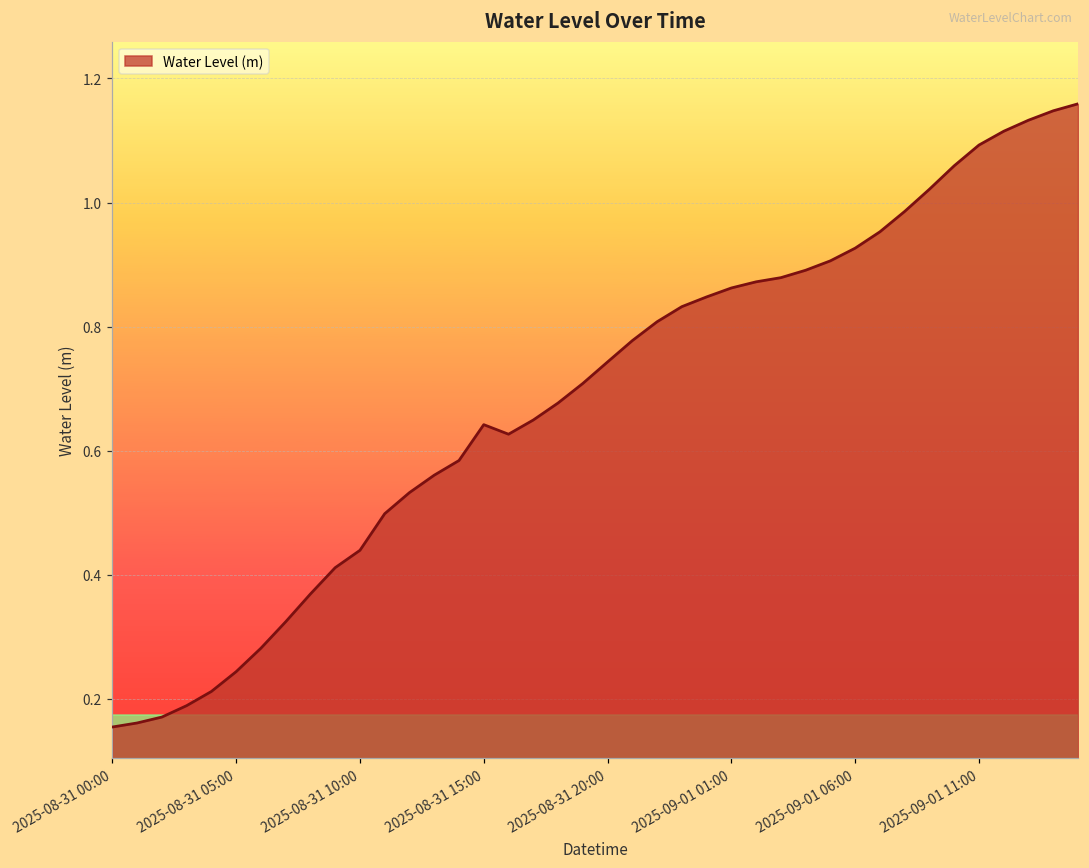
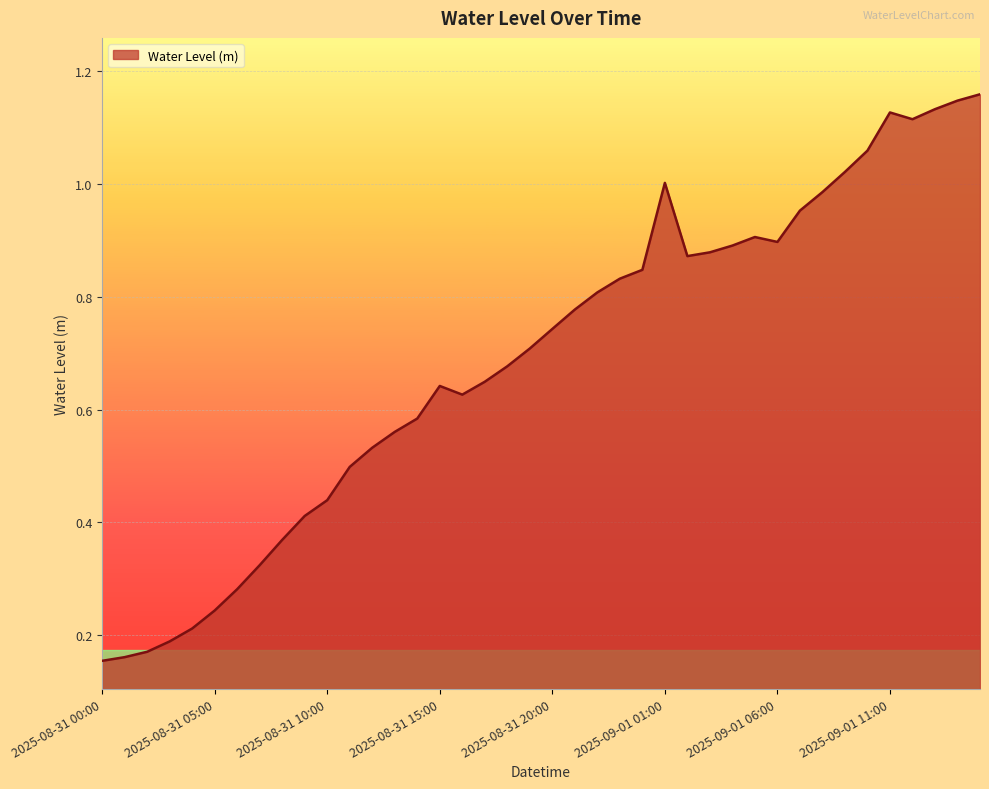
  {
    "2025-08-31 05:00": 0.24,
    "2025-08-31 10:00": 0.44,
    "2025-08-31 15:00": 0.64,
    "2025-08-31 20:00": 0.74,
-   "2025-09-01 01:00": 0.86,
-   "2025-09-01 06:00": 0.93,
-   "2025-09-01 11:00": 1.09
+   "2025-09-01 01:00": 1.00,
+   "2025-09-01 06:00": 0.90,
+   "2025-09-01 11:00": 1.13
  }
